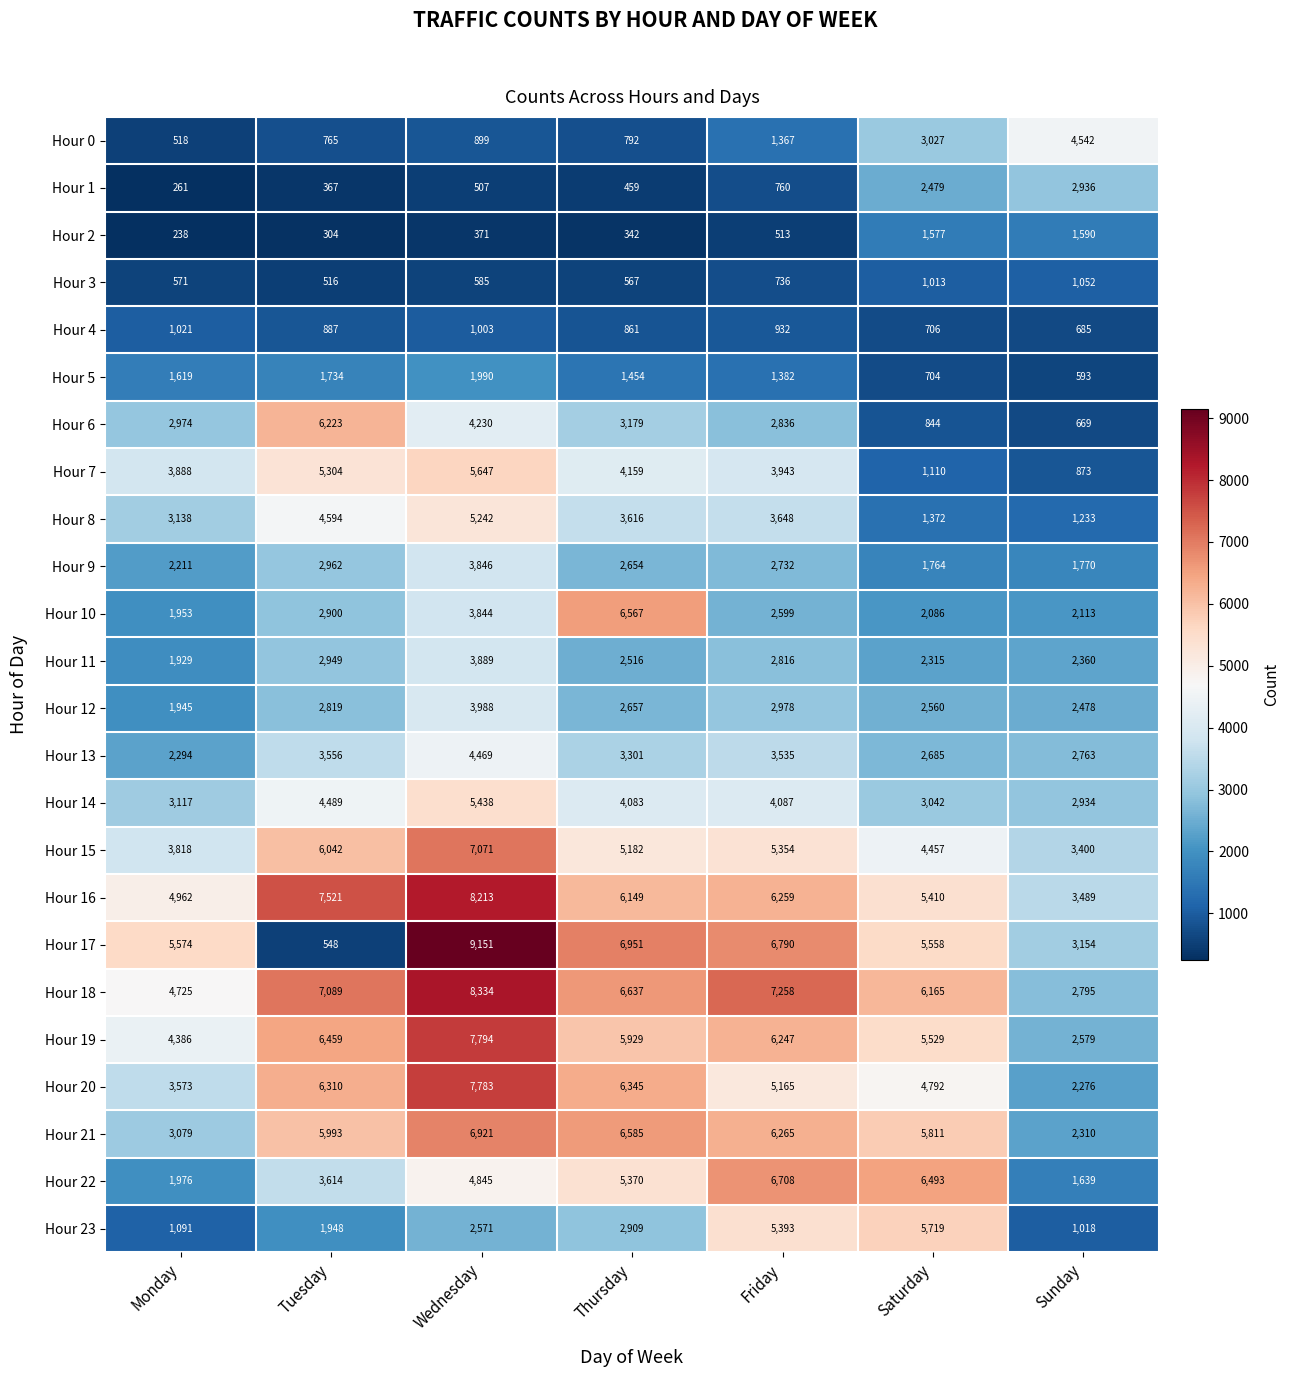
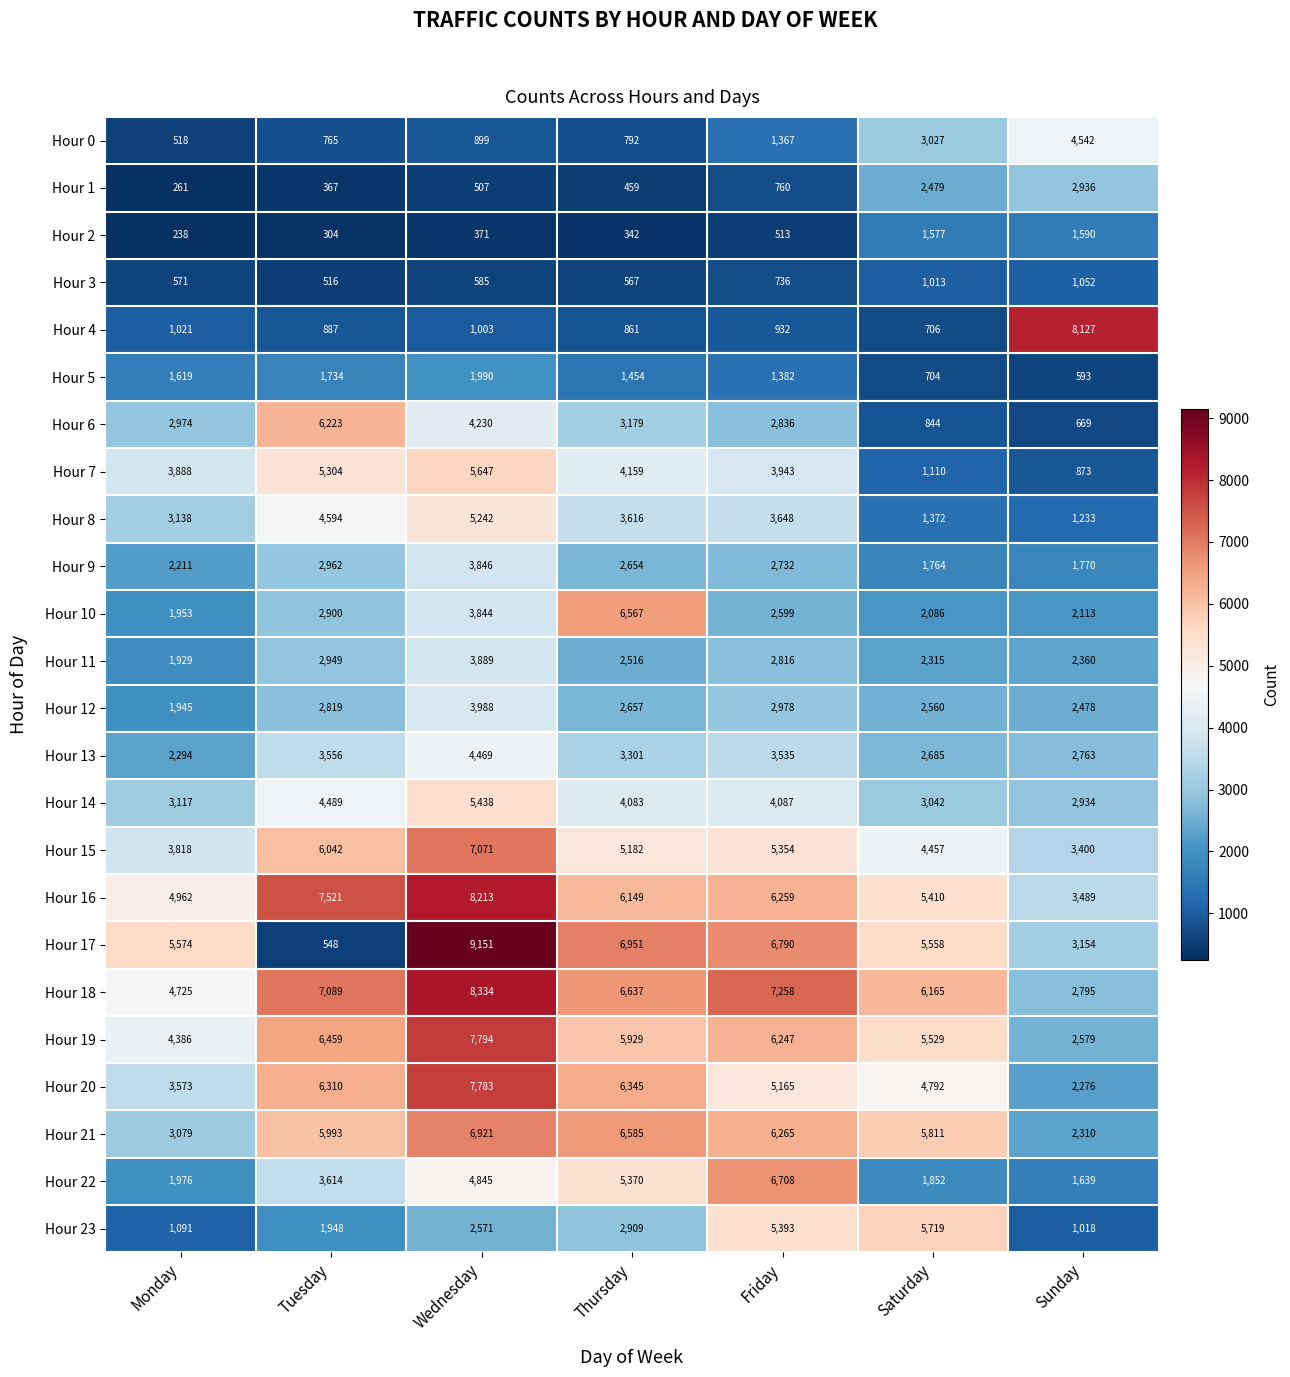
  {
    "Hour 0": {
      "Monday": "518",
      "Tuesday": "765",
      "Wednesday": "899",
      "Thursday": "792",
      "Friday": "1,367",
      "Saturday": "3,027",
      "Sunday": "4,542"
    },
    "Hour 1": {
      "Monday": "261",
      "Tuesday": "367",
      "Wednesday": "507",
      "Thursday": "459",
      "Friday": "760",
      "Saturday": "2,479",
      "Sunday": "2,936"
    },
    "Hour 2": {
      "Monday": "238",
      "Tuesday": "304",
      "Wednesday": "371",
      "Thursday": "342",
      "Friday": "513",
      "Saturday": "1,577",
      "Sunday": "1,590"
    },
    "Hour 3": {
      "Monday": "571",
      "Tuesday": "516",
      "Wednesday": "585",
      "Thursday": "567",
      "Friday": "736",
      "Saturday": "1,013",
      "Sunday": "1,052"
    },
    "Hour 4": {
      "Monday": "1,021",
      "Tuesday": "887",
      "Wednesday": "1,003",
      "Thursday": "861",
      "Friday": "932",
      "Saturday": "706",
-     "Sunday": "685"
+     "Sunday": "8,127"
    },
    "Hour 5": {
      "Monday": "1,619",
      "Tuesday": "1,734",
      "Wednesday": "1,990",
      "Thursday": "1,454",
      "Friday": "1,382",
      "Saturday": "704",
      "Sunday": "593"
    },
    "Hour 6": {
      "Monday": "2,974",
      "Tuesday": "6,223",
      "Wednesday": "4,230",
      "Thursday": "3,179",
      "Friday": "2,836",
      "Saturday": "844",
      "Sunday": "669"
    },
    "Hour 7": {
      "Monday": "3,888",
      "Tuesday": "5,304",
      "Wednesday": "5,647",
      "Thursday": "4,159",
      "Friday": "3,943",
      "Saturday": "1,110",
      "Sunday": "873"
    },
    "Hour 8": {
      "Monday": "3,138",
      "Tuesday": "4,594",
      "Wednesday": "5,242",
      "Thursday": "3,616",
      "Friday": "3,648",
      "Saturday": "1,372",
      "Sunday": "1,233"
    },
    "Hour 9": {
      "Monday": "2,211",
      "Tuesday": "2,962",
      "Wednesday": "3,846",
      "Thursday": "2,654",
      "Friday": "2,732",
      "Saturday": "1,764",
      "Sunday": "1,770"
    },
    "Hour 10": {
      "Monday": "1,953",
      "Tuesday": "2,900",
      "Wednesday": "3,844",
      "Thursday": "6,567",
      "Friday": "2,599",
      "Saturday": "2,086",
      "Sunday": "2,113"
    },
    "Hour 11": {
      "Monday": "1,929",
      "Tuesday": "2,949",
      "Wednesday": "3,889",
      "Thursday": "2,516",
      "Friday": "2,816",
      "Saturday": "2,315",
      "Sunday": "2,360"
    },
    "Hour 12": {
      "Monday": "1,945",
      "Tuesday": "2,819",
      "Wednesday": "3,988",
      "Thursday": "2,657",
      "Friday": "2,978",
      "Saturday": "2,560",
      "Sunday": "2,478"
    },
    "Hour 13": {
      "Monday": "2,294",
      "Tuesday": "3,556",
      "Wednesday": "4,469",
      "Thursday": "3,301",
      "Friday": "3,535",
      "Saturday": "2,685",
      "Sunday": "2,763"
    },
    "Hour 14": {
      "Monday": "3,117",
      "Tuesday": "4,489",
      "Wednesday": "5,438",
      "Thursday": "4,083",
      "Friday": "4,087",
      "Saturday": "3,042",
      "Sunday": "2,934"
    },
    "Hour 15": {
      "Monday": "3,818",
      "Tuesday": "6,042",
      "Wednesday": "7,071",
      "Thursday": "5,182",
      "Friday": "5,354",
      "Saturday": "4,457",
      "Sunday": "3,400"
    },
    "Hour 16": {
      "Monday": "4,962",
      "Tuesday": "7,521",
      "Wednesday": "8,213",
      "Thursday": "6,149",
      "Friday": "6,259",
      "Saturday": "5,410",
      "Sunday": "3,489"
    },
    "Hour 17": {
      "Monday": "5,574",
      "Tuesday": "548",
      "Wednesday": "9,151",
      "Thursday": "6,951",
      "Friday": "6,790",
      "Saturday": "5,558",
      "Sunday": "3,154"
    },
    "Hour 18": {
      "Monday": "4,725",
      "Tuesday": "7,089",
      "Wednesday": "8,334",
      "Thursday": "6,637",
      "Friday": "7,258",
      "Saturday": "6,165",
      "Sunday": "2,795"
    },
    "Hour 19": {
      "Monday": "4,386",
      "Tuesday": "6,459",
      "Wednesday": "7,794",
      "Thursday": "5,929",
      "Friday": "6,247",
      "Saturday": "5,529",
      "Sunday": "2,579"
    },
    "Hour 20": {
      "Monday": "3,573",
      "Tuesday": "6,310",
      "Wednesday": "7,783",
      "Thursday": "6,345",
      "Friday": "5,165",
      "Saturday": "4,792",
      "Sunday": "2,276"
    },
    "Hour 21": {
      "Monday": "3,079",
      "Tuesday": "5,993",
      "Wednesday": "6,921",
      "Thursday": "6,585",
      "Friday": "6,265",
      "Saturday": "5,811",
      "Sunday": "2,310"
    },
    "Hour 22": {
      "Monday": "1,976",
      "Tuesday": "3,614",
      "Wednesday": "4,845",
      "Thursday": "5,370",
      "Friday": "6,708",
-     "Saturday": "6,493",
+     "Saturday": "1,852",
      "Sunday": "1,639"
    },
    "Hour 23": {
      "Monday": "1,091",
      "Tuesday": "1,948",
      "Wednesday": "2,571",
      "Thursday": "2,909",
      "Friday": "5,393",
      "Saturday": "5,719",
      "Sunday": "1,018"
    }
  }
